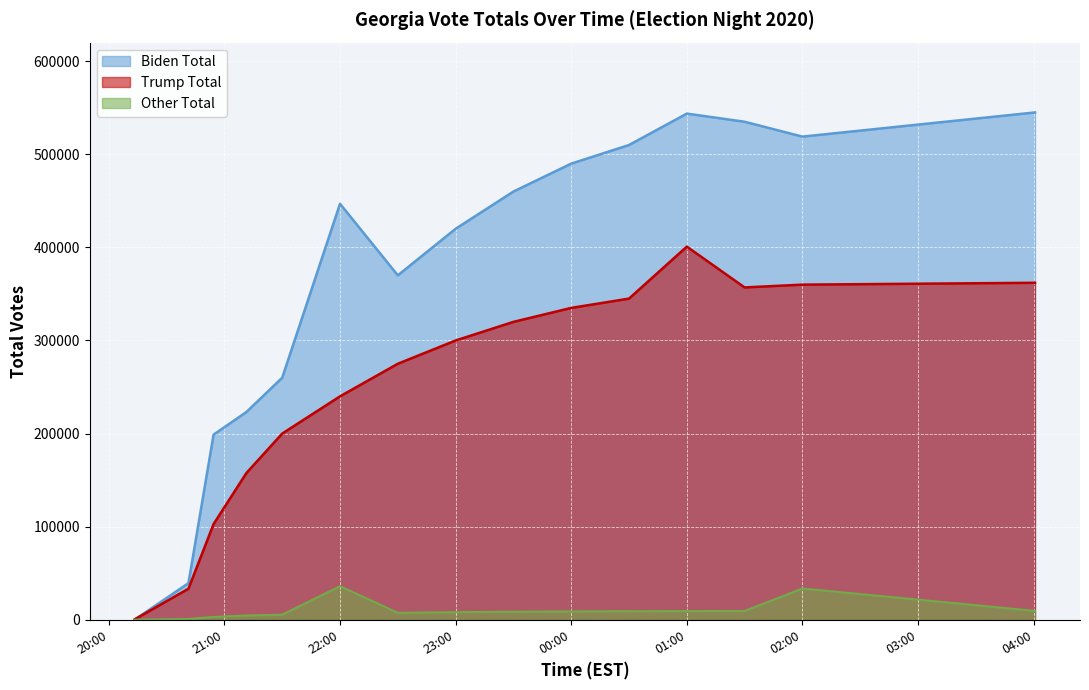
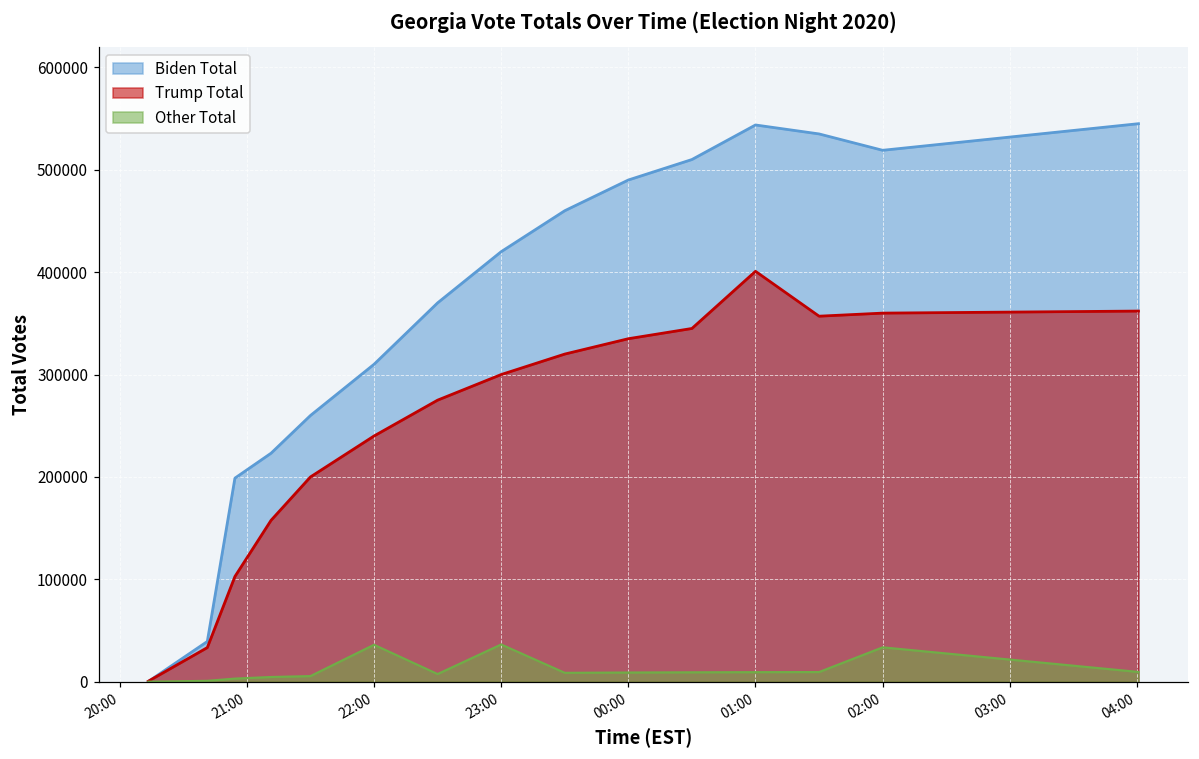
  {
    "Biden Total": {
-     "22:00": 450000,
+     "22:00": 310000,
      "23:00": 420000,
      "00:00": 490000,
      "01:00": 540000,
      "02:00": 520000
    },
    "Trump Total": {
      "22:00": 240000,
      "23:00": 300000,
      "00:00": 340000,
      "01:00": 400000,
      "02:00": 360000
    },
    "Other Total": {
      "22:00": 40000,
-     "23:00": 10000,
+     "23:00": 40000,
      "00:00": 10000,
      "01:00": 10000,
      "02:00": 30000
    }
  }
